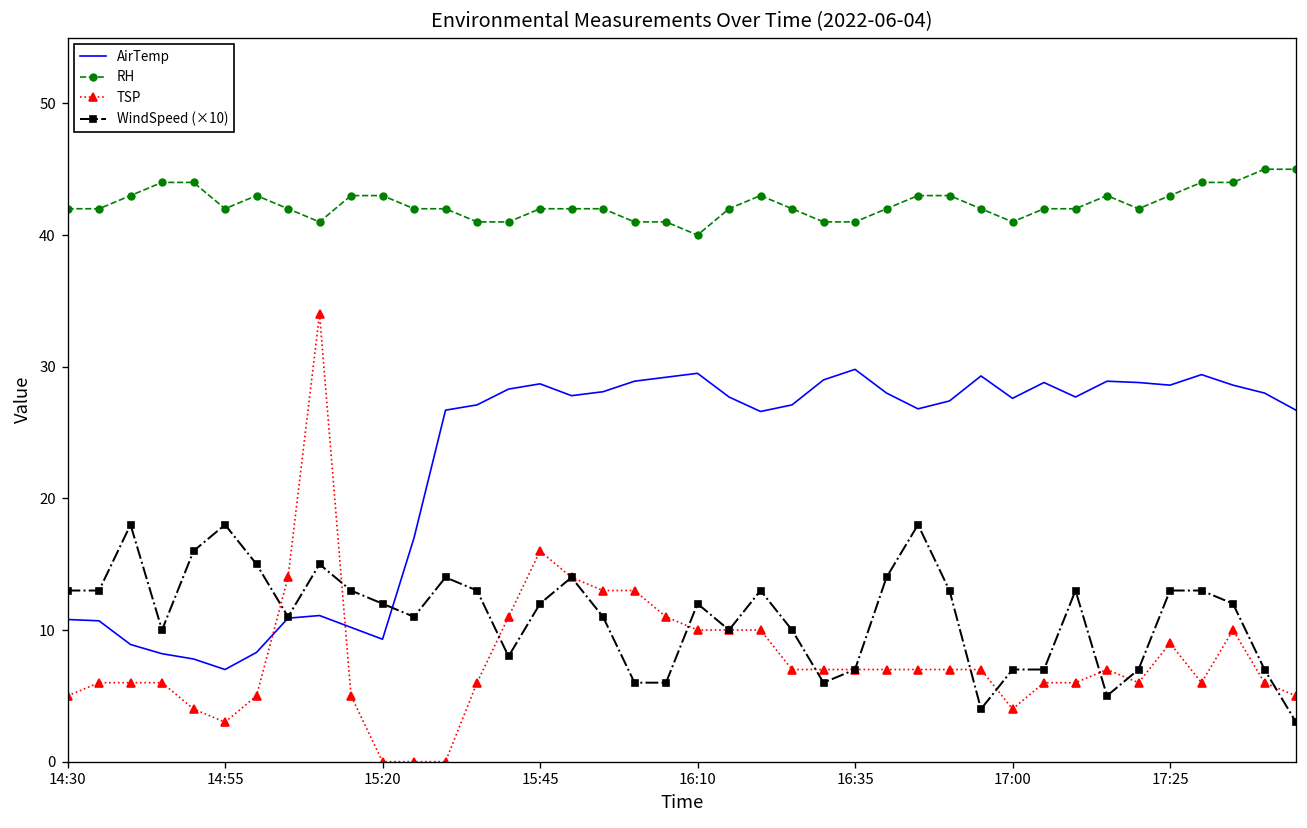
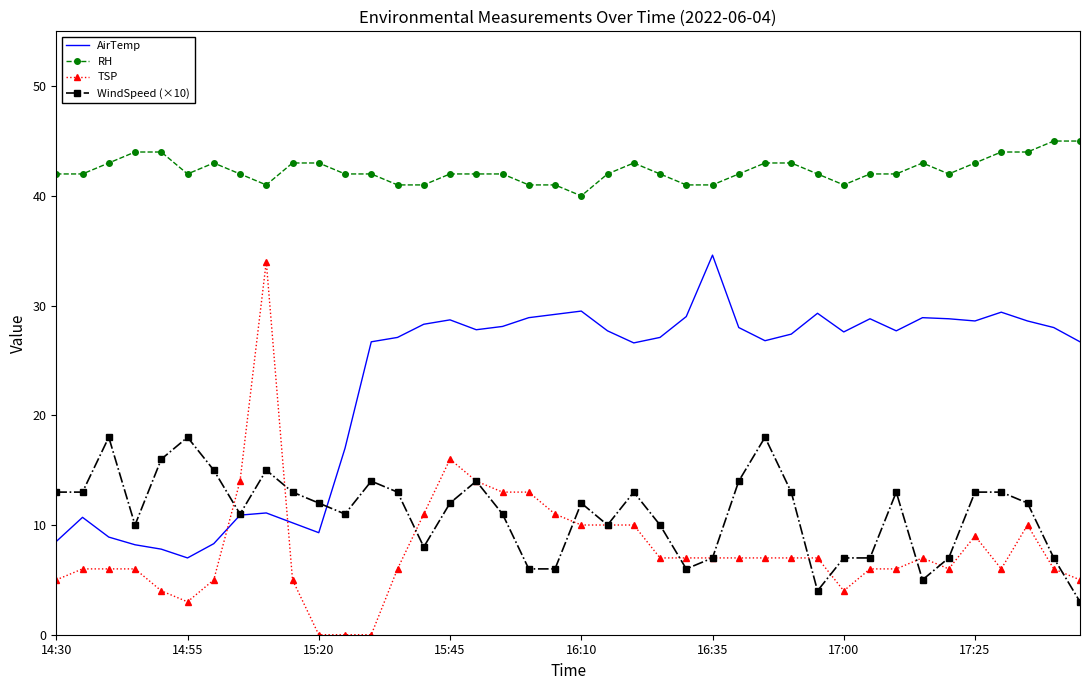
  {
    "AirTemp": {
-     "14:30": 10.8,
+     "14:30": 8.5,
      "14:55": 7.0,
      "15:20": 9.3,
      "15:45": 28.7,
      "16:10": 29.5,
-     "16:35": 29.8,
+     "16:35": 34.6,
      "17:00": 27.6,
      "17:25": 28.6
    },
    "RH": {
      "14:30": 42.0,
      "14:55": 42.0,
      "15:20": 43.0,
      "15:45": 42.0,
      "16:10": 40.0,
      "16:35": 41.0,
      "17:00": 41.0,
      "17:25": 43.0
    },
    "TSP": {
      "14:30": 5.0,
      "14:55": 3.0,
      "15:20": 0.0,
      "15:45": 16.0,
      "16:10": 10.0,
      "17:00": 4.0,
      "17:25": 9.0
    },
    "WindSpeed (×10)": {
      "14:30": 13.0,
      "14:55": 18.0,
      "15:20": 12.0,
      "15:45": 12.0,
      "16:10": 12.0,
      "17:00": 7.0,
      "17:25": 13.0
    }
  }
